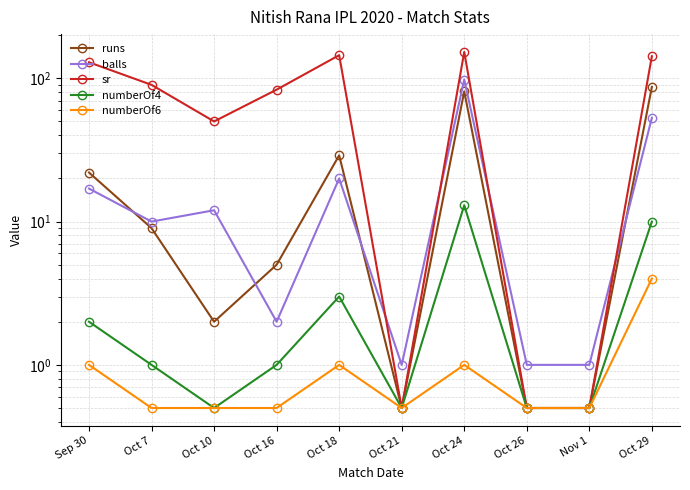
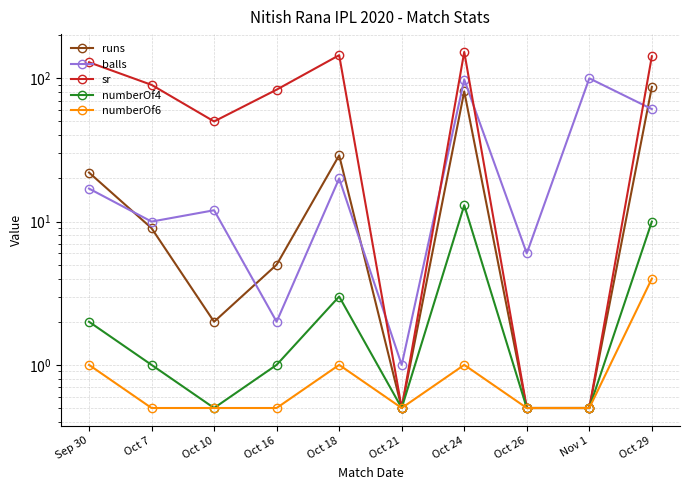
  {
    "runs": {
      "Sep 30": 22,
      "Oct 7": 9,
      "Oct 10": 2,
      "Oct 16": 5,
      "Oct 18": 29,
      "Oct 24": 80,
      "Oct 29": 90
    },
    "balls": {
      "Sep 30": 17,
      "Oct 7": 10,
      "Oct 10": 12,
      "Oct 16": 2,
      "Oct 18": 20,
      "Oct 21": 1,
      "Oct 24": 100,
-     "Oct 26": 1,
-     "Nov 1": 1,
-     "Oct 29": 53
+     "Oct 26": 6,
+     "Nov 1": 100,
+     "Oct 29": 61
    },
    "sr": {
      "Sep 30": 130,
      "Oct 7": 90,
      "Oct 10": 50,
      "Oct 16": 80,
      "Oct 18": 150,
      "Oct 24": 150,
      "Oct 29": 140
    },
    "numberOf4": {
      "Sep 30": 2,
      "Oct 7": 1,
      "Oct 16": 1,
      "Oct 18": 3,
      "Oct 24": 13,
      "Oct 29": 10
    },
    "numberOf6": {
      "Sep 30": 1,
      "Oct 7": 0.50,
      "Oct 16": 0.50,
      "Oct 18": 1,
      "Oct 24": 1,
      "Oct 29": 4
    }
  }
